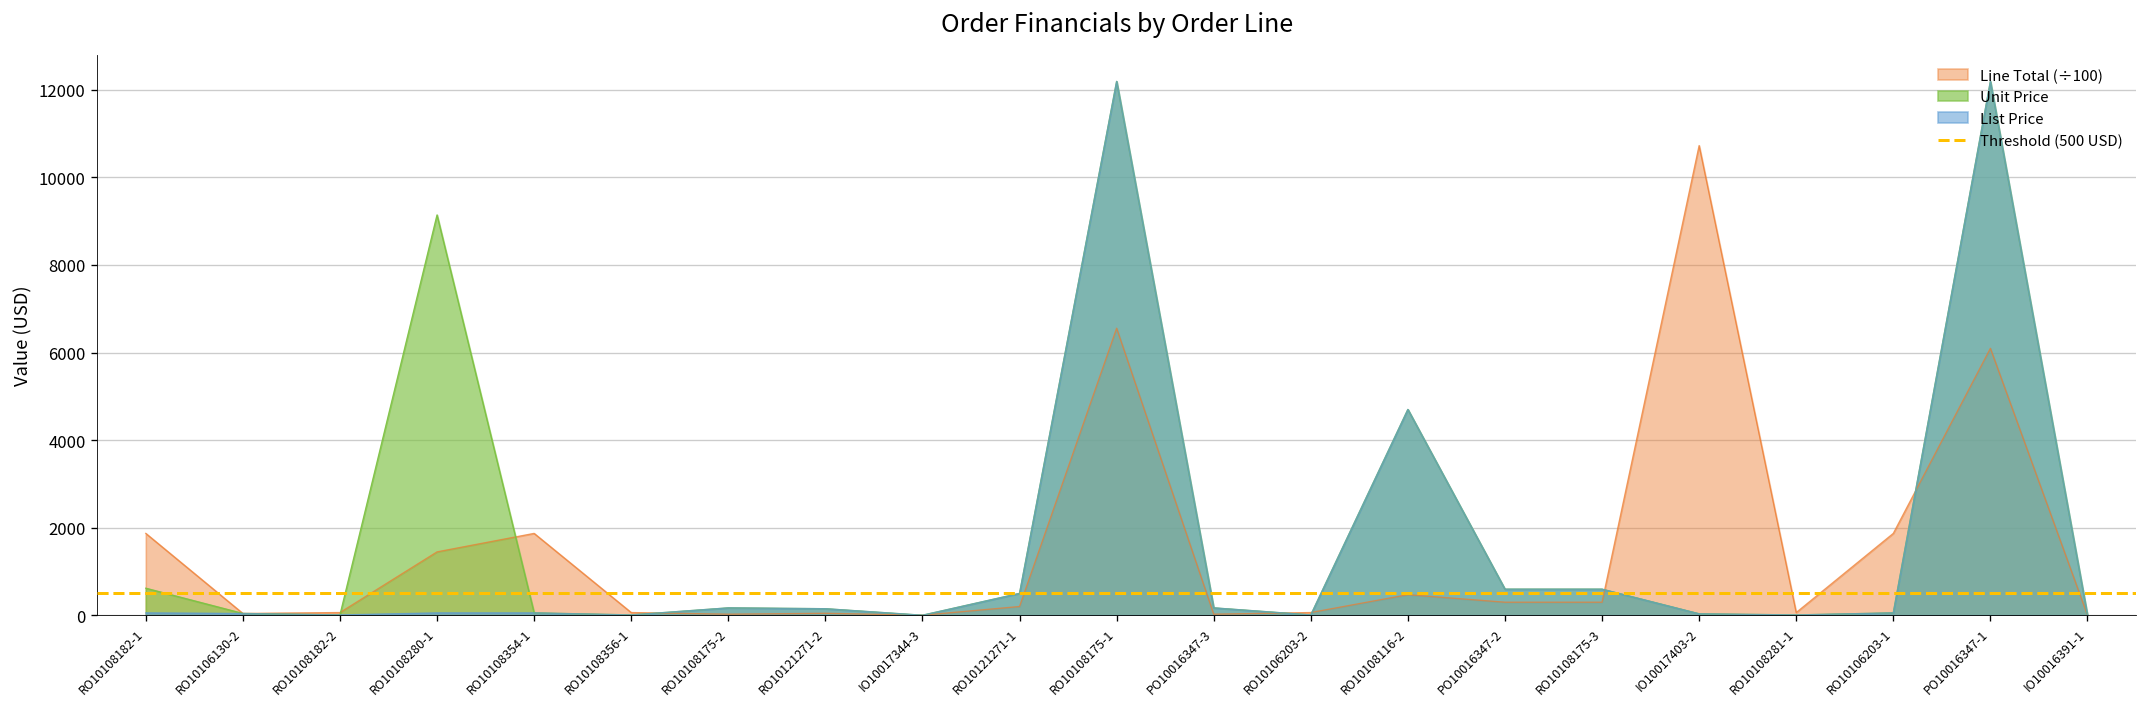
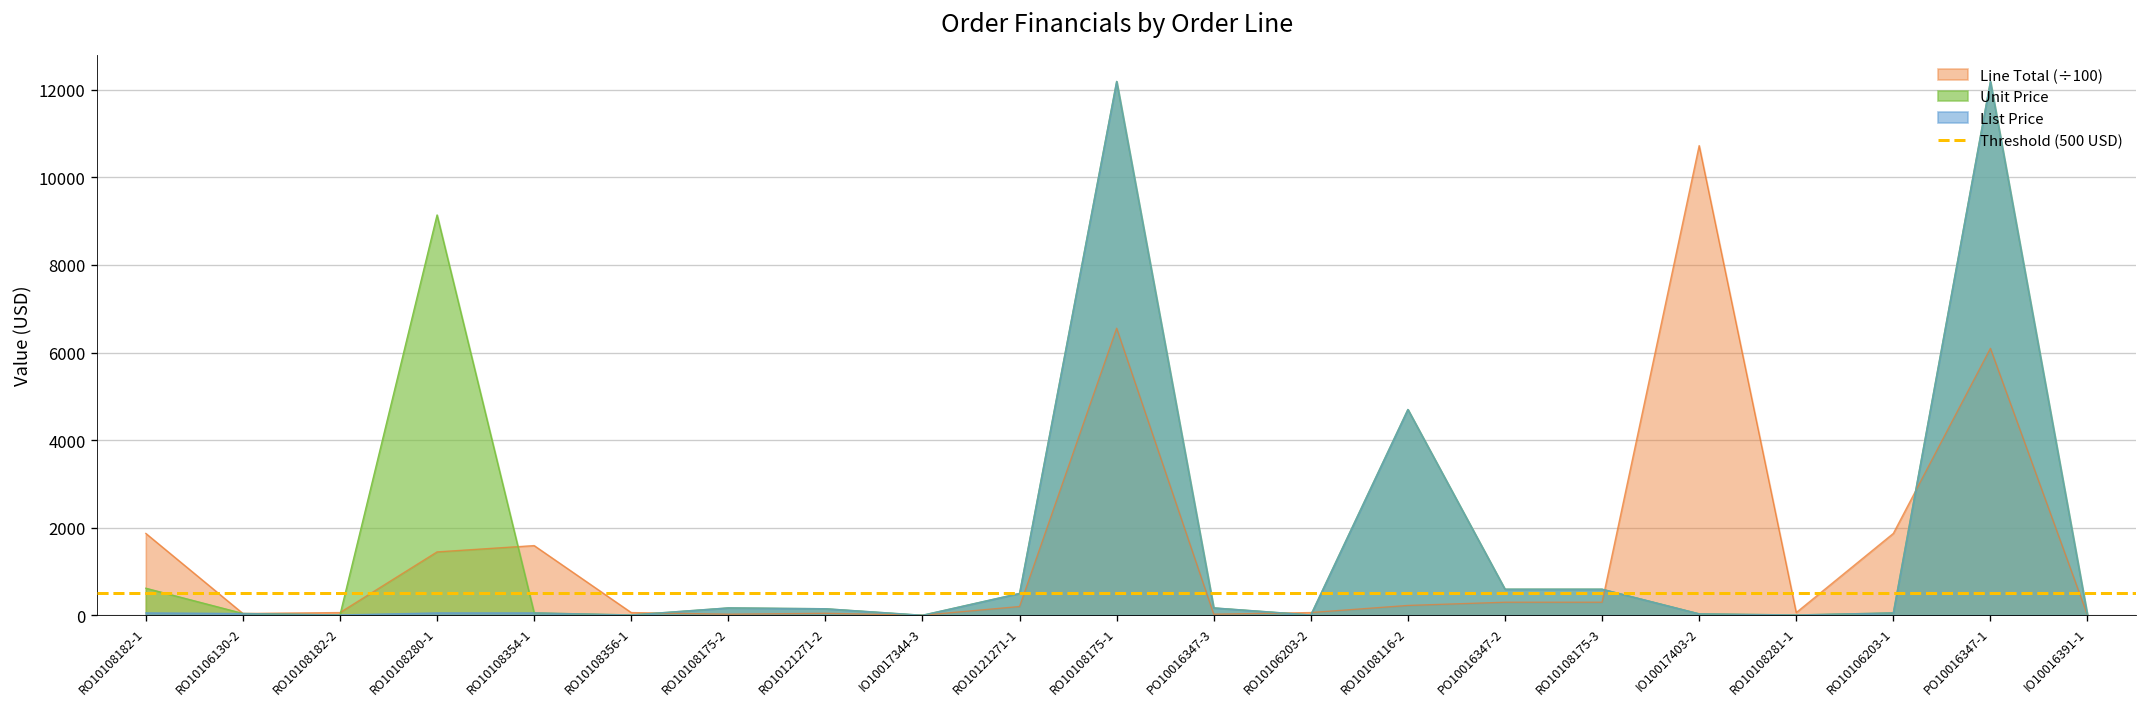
  {
    "Line Total (÷100)": {
      "RO10108182-1": 1900,
      "RO10108280-1": 1400,
-     "RO10108354-1": 1900,
+     "RO10108354-1": 1600,
      "RO10108175-2": 0,
      "RO10121271-2": 0,
      "RO10121271-1": 200,
      "RO10108175-1": 6600,
      "PO10016347-3": 0,
-     "RO10108116-2": 500,
+     "RO10108116-2": 200,
      "PO10016347-2": 300,
      "RO10108175-3": 300,
      "IO10017403-2": 10700,
      "RO10106203-1": 1900,
      "PO10016347-1": 6100
    },
    "Unit Price": {
      "RO10108182-1": 600,
      "RO10108280-1": 9100
    },
    "List Price": {
      "RO10108182-1": 100,
      "RO10108280-1": 100
    }
  }
